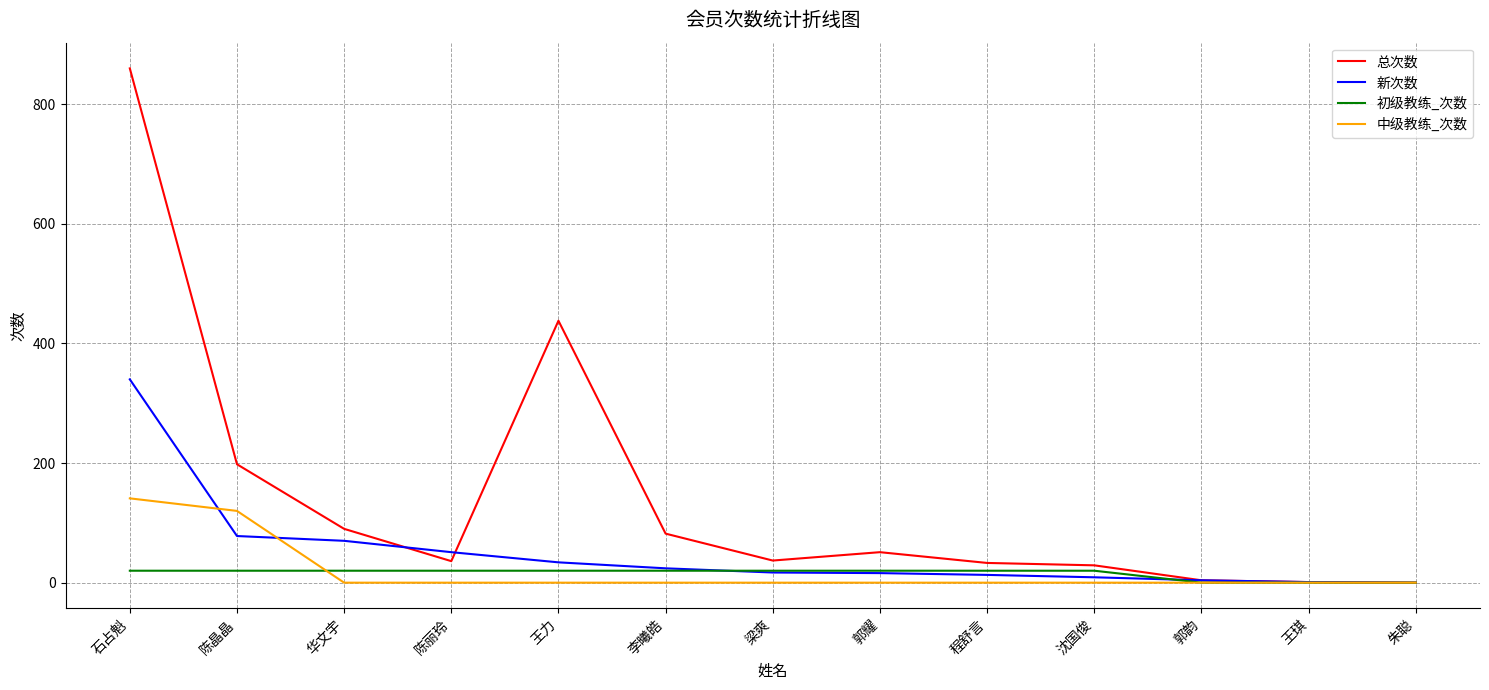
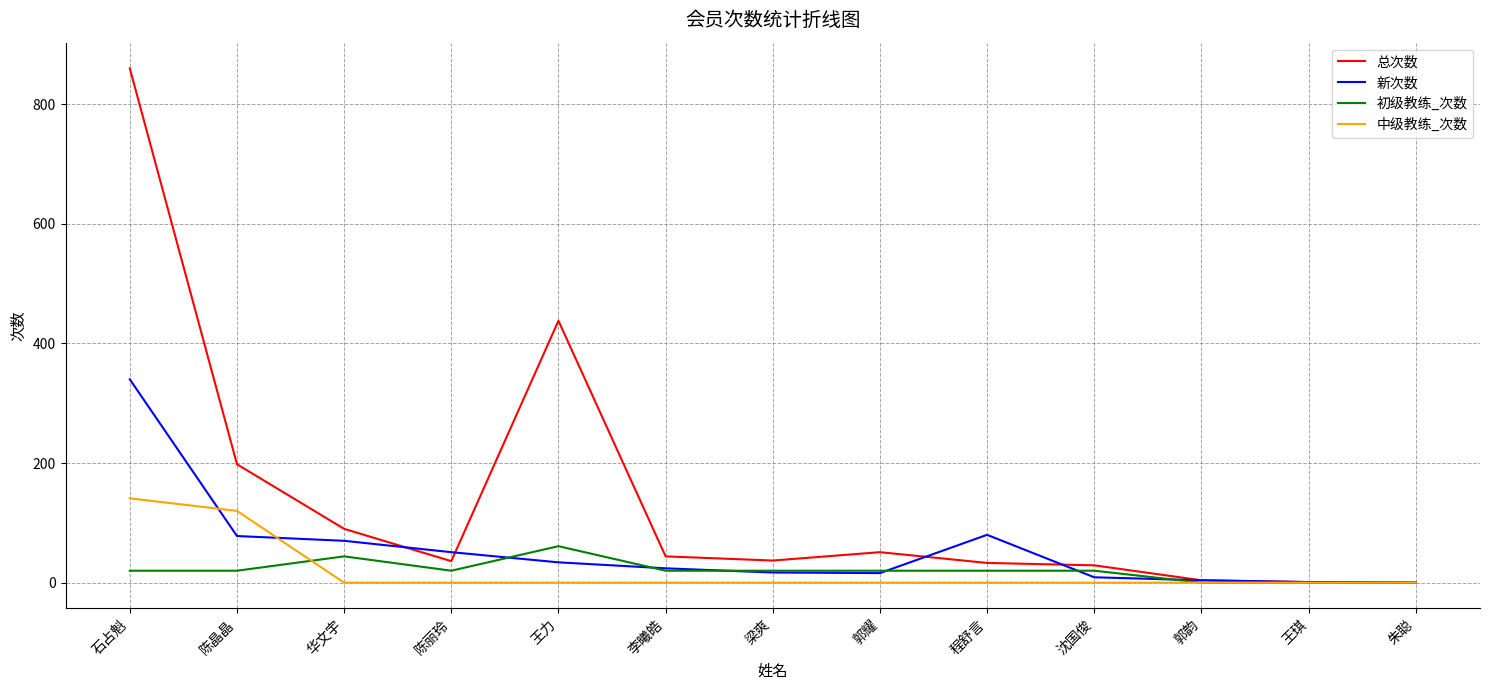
  {
    "总次数": {
      "石占魁": 860,
      "陈晶晶": 200,
      "华文宇": 90,
      "陈丽玲": 40,
      "王力": 440,
-     "李曦皓": 80,
+     "李曦皓": 40,
      "梁爽": 40,
      "郭耀": 50,
      "程舒言": 30,
      "沈国俊": 30
    },
    "新次数": {
      "石占魁": 340,
      "陈晶晶": 80,
      "华文宇": 70,
      "陈丽玲": 50,
      "王力": 30,
-     "程舒言": 10,
+     "程舒言": 80,
      "沈国俊": 10
    },
    "初级教练_次数": {
      "石占魁": 20,
      "陈晶晶": 20,
-     "华文宇": 20,
+     "华文宇": 40,
      "陈丽玲": 20,
-     "王力": 20,
+     "王力": 60,
      "程舒言": 20,
      "沈国俊": 20
    },
    "中级教练_次数": {
      "石占魁": 140,
      "陈晶晶": 120,
      "华文宇": 0,
      "陈丽玲": 0,
      "王力": 0,
      "李曦皓": 0,
      "梁爽": 0,
      "郭耀": 0,
      "程舒言": 0,
      "沈国俊": 0
    }
  }
